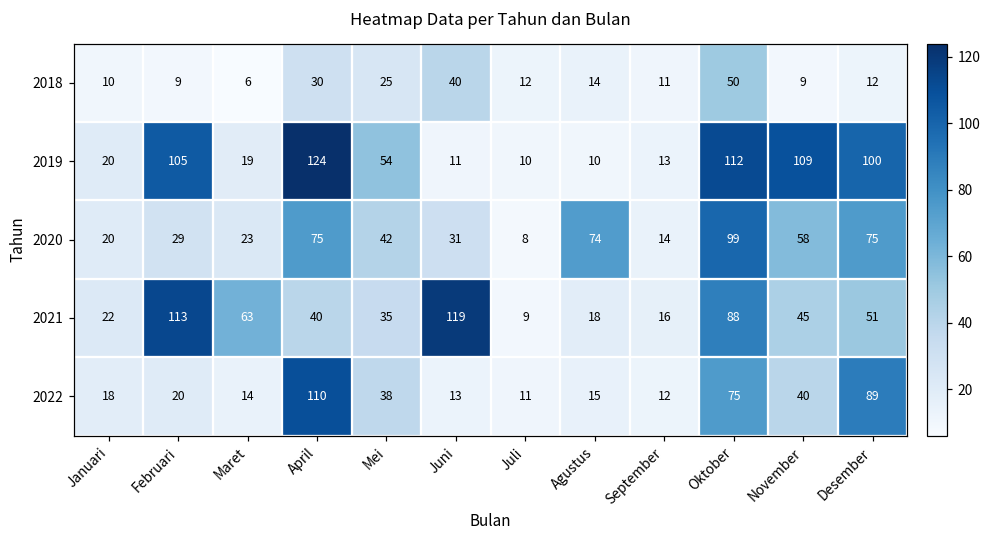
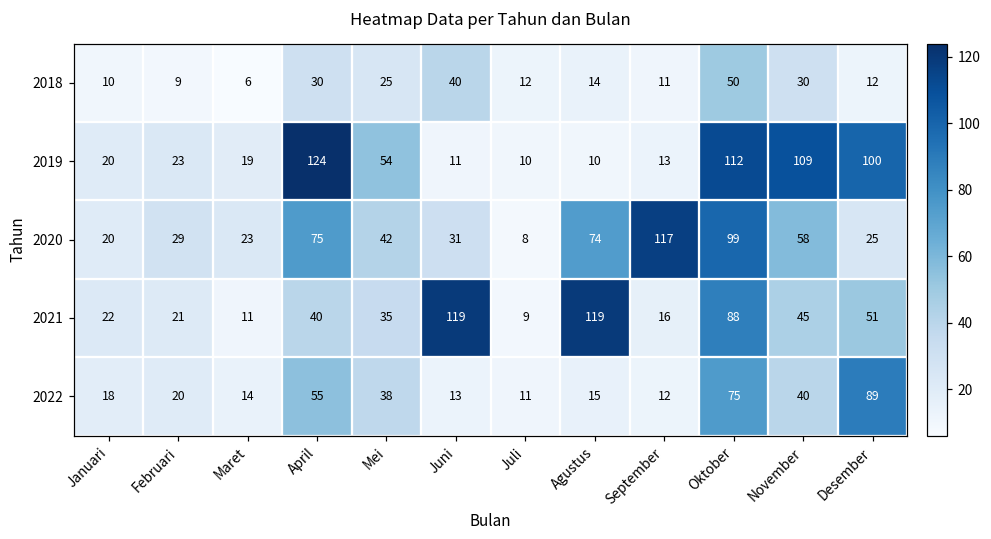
  {
    "2018": {
      "Januari": 10,
      "Februari": 9,
      "Maret": 6,
      "April": 30,
      "Mei": 25,
      "Juni": 40,
      "Juli": 12,
      "Agustus": 14,
      "September": 11,
      "Oktober": 50,
-     "November": 9,
+     "November": 30,
      "Desember": 12
    },
    "2019": {
      "Januari": 20,
-     "Februari": 105,
+     "Februari": 23,
      "Maret": 19,
      "April": 124,
      "Mei": 54,
      "Juni": 11,
      "Juli": 10,
      "Agustus": 10,
      "September": 13,
      "Oktober": 112,
      "November": 109,
      "Desember": 100
    },
    "2020": {
      "Januari": 20,
      "Februari": 29,
      "Maret": 23,
      "April": 75,
      "Mei": 42,
      "Juni": 31,
      "Juli": 8,
      "Agustus": 74,
-     "September": 14,
+     "September": 117,
      "Oktober": 99,
      "November": 58,
-     "Desember": 75
+     "Desember": 25
    },
    "2021": {
      "Januari": 22,
-     "Februari": 113,
-     "Maret": 63,
+     "Februari": 21,
+     "Maret": 11,
      "April": 40,
      "Mei": 35,
      "Juni": 119,
      "Juli": 9,
-     "Agustus": 18,
+     "Agustus": 119,
      "September": 16,
      "Oktober": 88,
      "November": 45,
      "Desember": 51
    },
    "2022": {
      "Januari": 18,
      "Februari": 20,
      "Maret": 14,
-     "April": 110,
+     "April": 55,
      "Mei": 38,
      "Juni": 13,
      "Juli": 11,
      "Agustus": 15,
      "September": 12,
      "Oktober": 75,
      "November": 40,
      "Desember": 89
    }
  }
